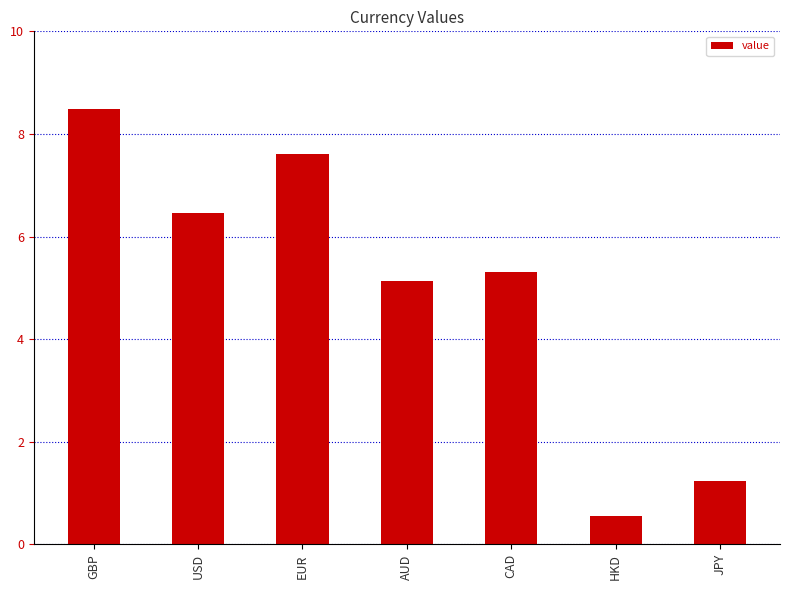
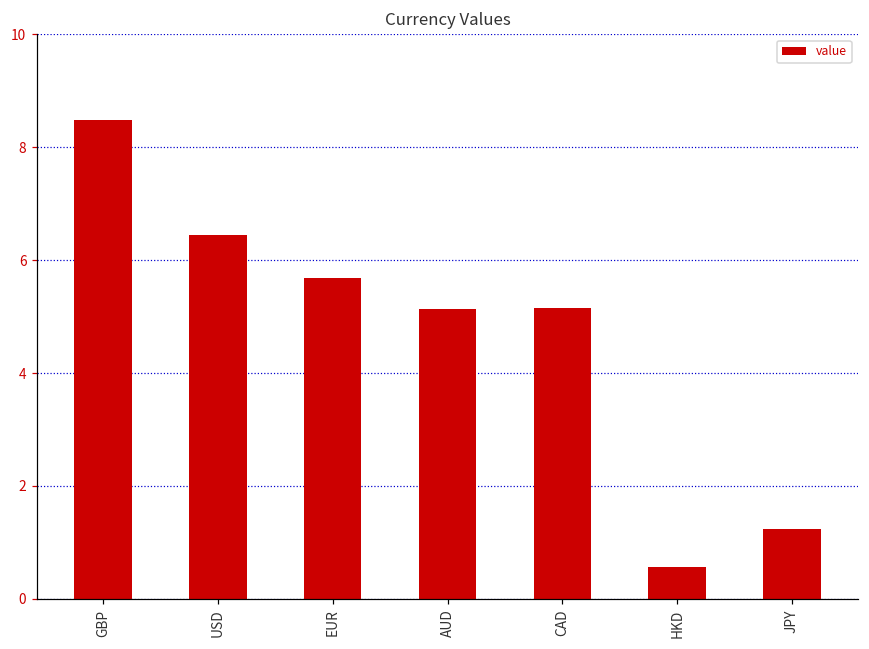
  {
    "GBP": 8.5,
    "USD": 6.5,
-   "EUR": 7.6,
+   "EUR": 5.7,
    "AUD": 5.1,
-   "CAD": 5.3,
+   "CAD": 5.2,
    "HKD": 0.6,
    "JPY": 1.2
  }
